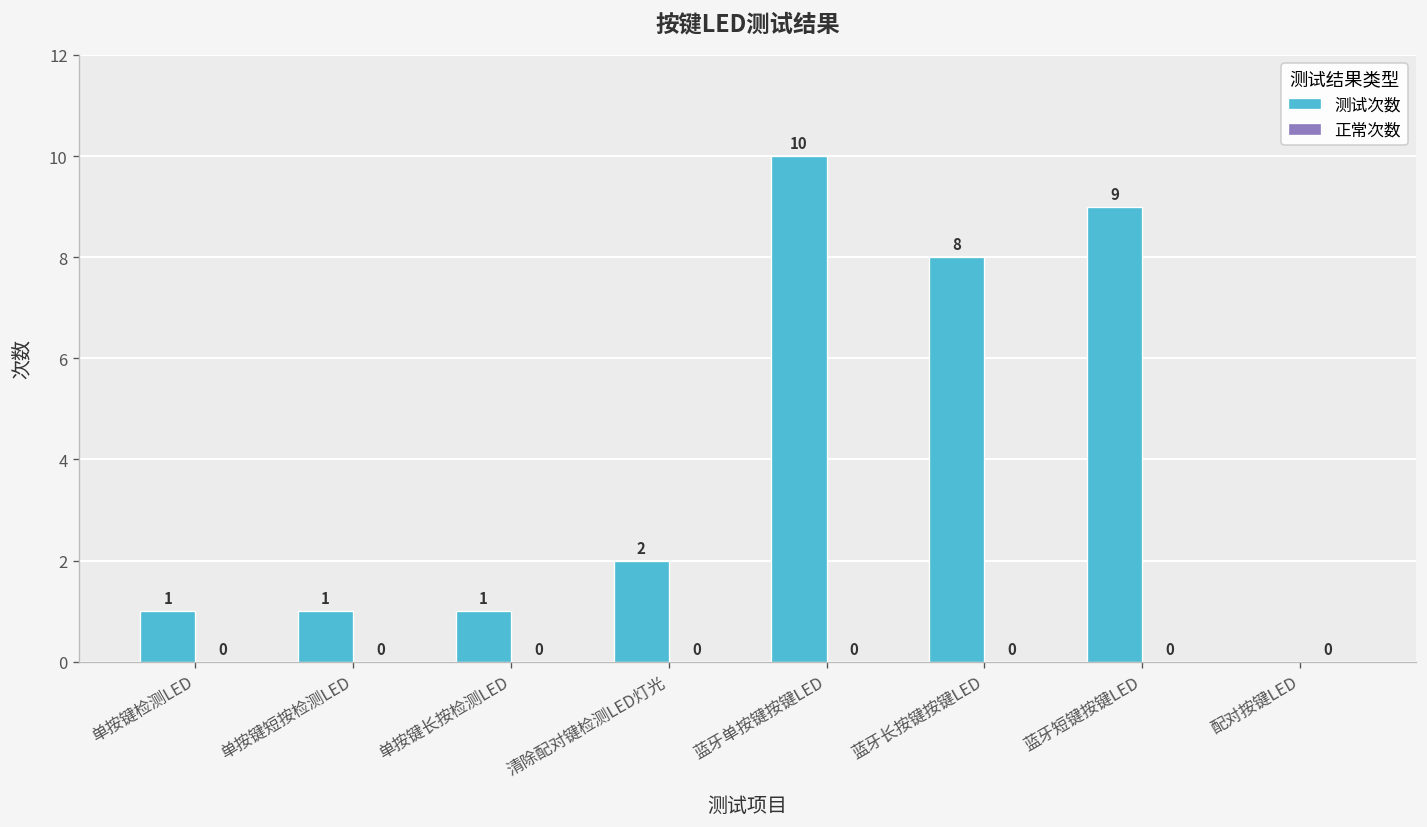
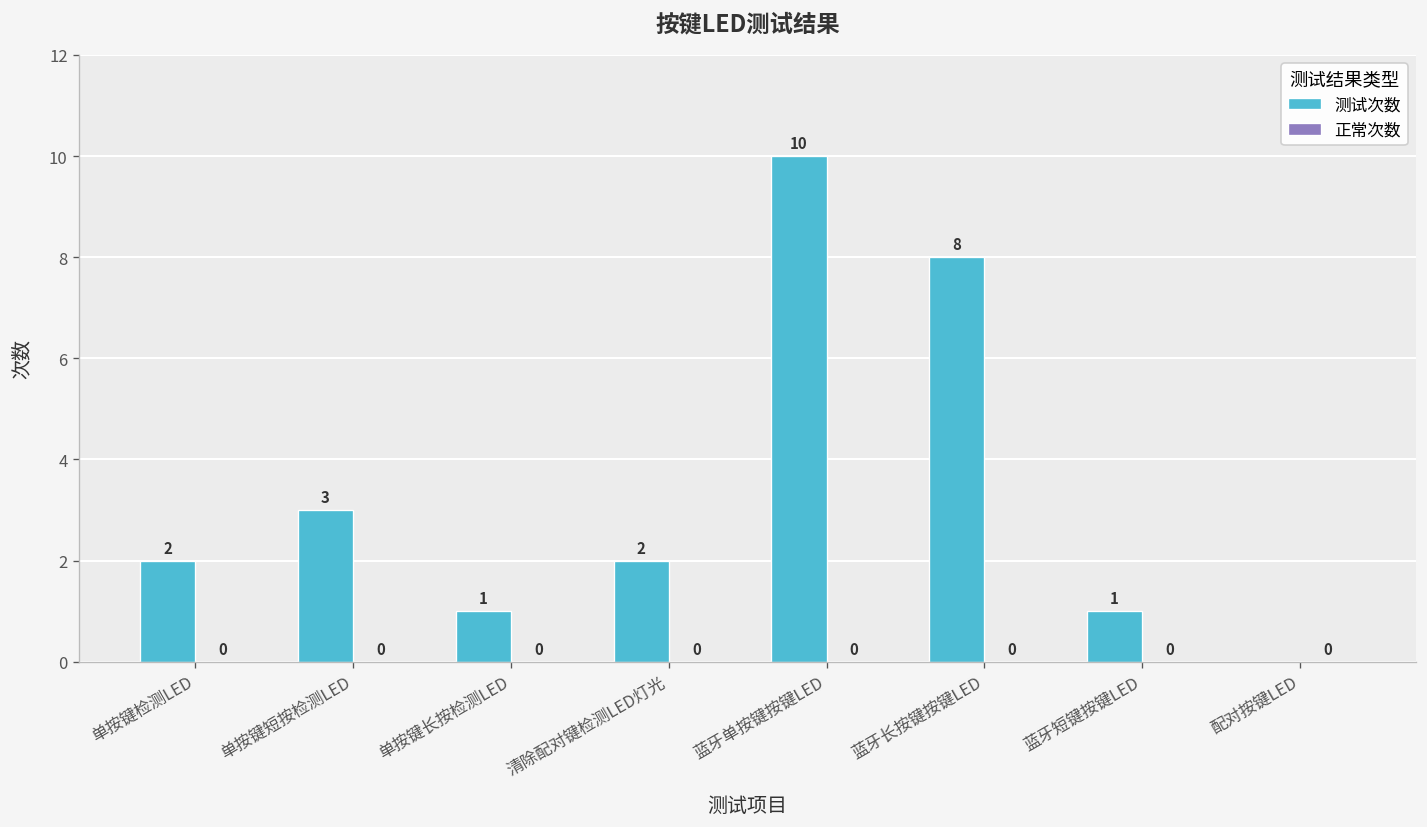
  {
    "测试次数": {
-     "单按键检测LED": 1,
-     "单按键短按检测LED": 1,
+     "单按键检测LED": 2,
+     "单按键短按检测LED": 3,
      "单按键长按检测LED": 1,
      "清除配对键检测LED灯光": 2,
      "蓝牙单按键按键LED": 10,
      "蓝牙长按键按键LED": 8,
-     "蓝牙短键按键LED": 9
+     "蓝牙短键按键LED": 1
    },
    "正常次数": {
      "单按键检测LED": 0,
      "单按键短按检测LED": 0,
      "单按键长按检测LED": 0,
      "清除配对键检测LED灯光": 0,
      "蓝牙单按键按键LED": 0,
      "蓝牙长按键按键LED": 0,
      "蓝牙短键按键LED": 0,
      "配对按键LED": 0
    }
  }
